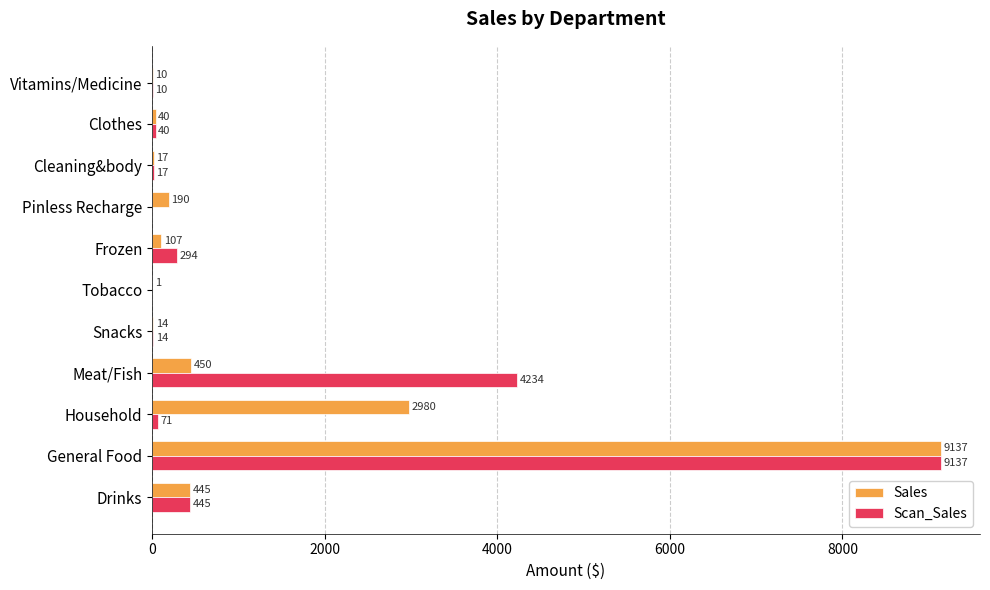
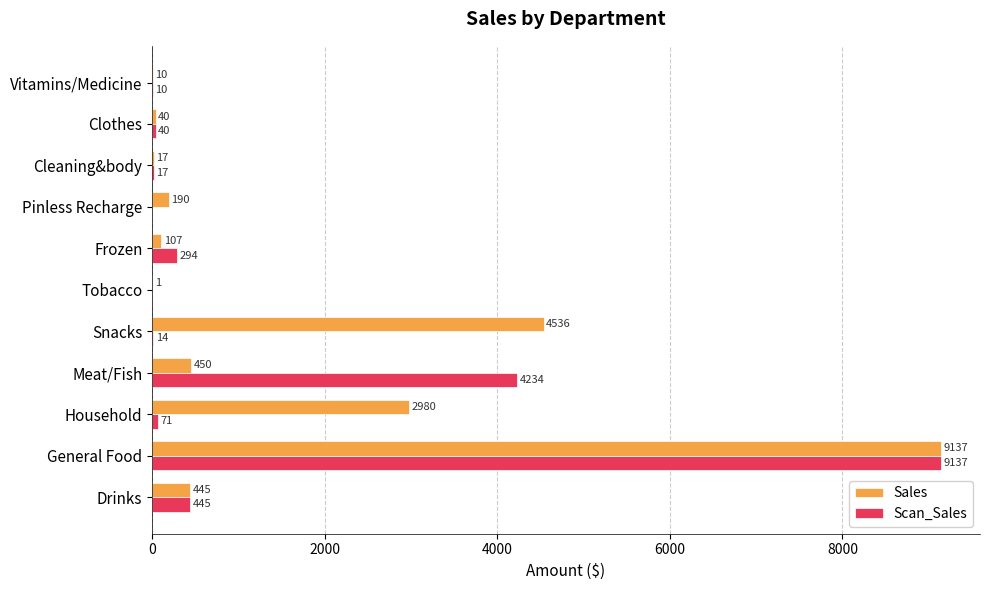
  {
    "Sales": {
      "Vitamins/Medicine": 10,
      "Clothes": 40,
      "Cleaning&body": 17,
      "Pinless Recharge": 190,
      "Frozen": 107,
      "Tobacco": 1,
-     "Snacks": 14,
+     "Snacks": 4536,
      "Meat/Fish": 450,
      "Household": 2980,
      "General Food": 9137,
      "Drinks": 445
    },
    "Scan_Sales": {
      "Vitamins/Medicine": 10,
      "Clothes": 40,
      "Cleaning&body": 17,
      "Frozen": 294,
      "Snacks": 14,
      "Meat/Fish": 4234,
      "Household": 71,
      "General Food": 9137,
      "Drinks": 445
    }
  }
